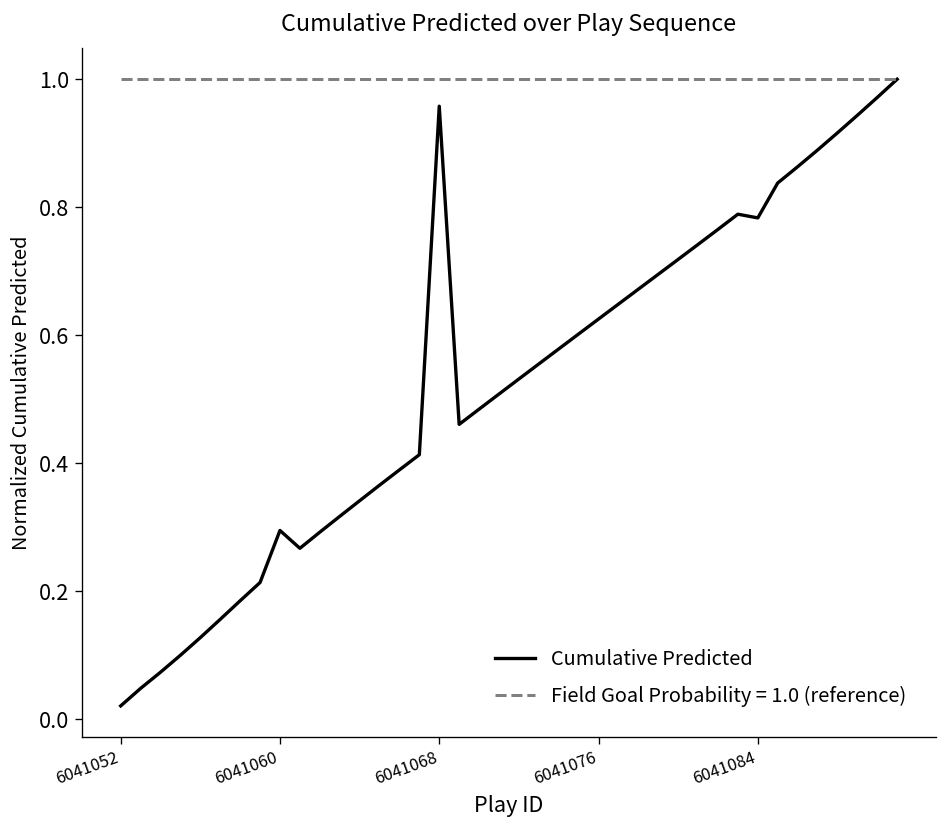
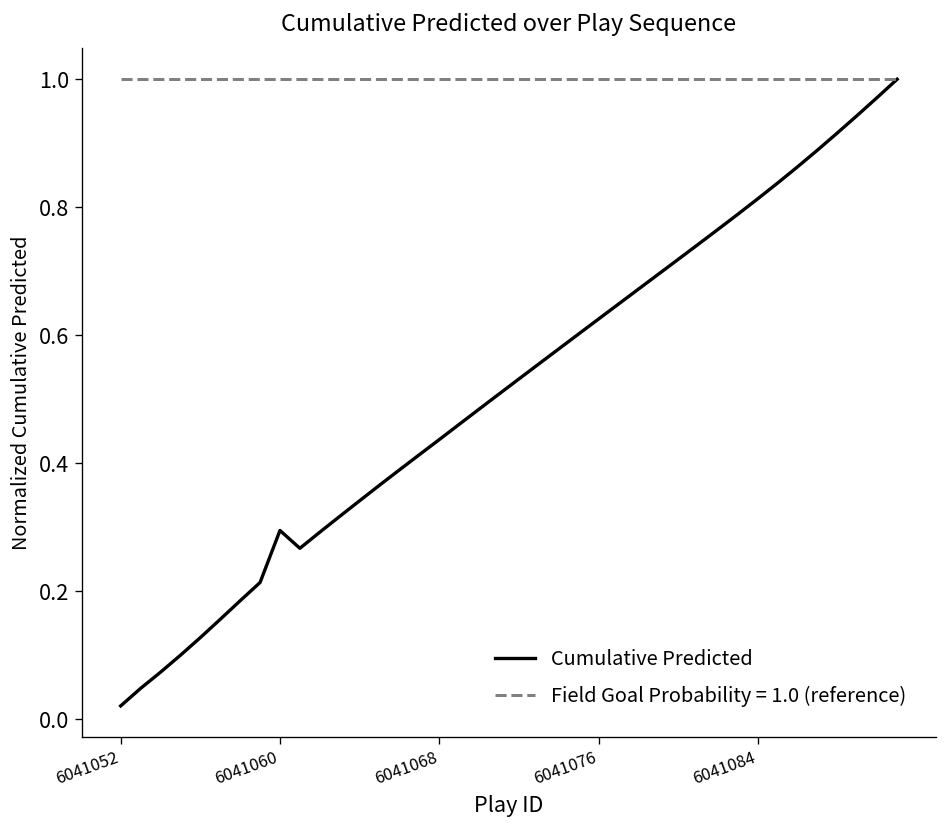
  {
    "Cumulative Predicted": {
      "6041052": 0.02,
      "6041060": 0.30,
-     "6041068": 0.96,
+     "6041068": 0.44,
      "6041076": 0.63,
-     "6041084": 0.78
+     "6041084": 0.81
    },
    "Field Goal Probability = 1.0 (reference)": {
      "6041052": 1.00,
      "6041060": 1.00,
      "6041068": 1.00,
      "6041076": 1.00,
      "6041084": 1.00
    }
  }
